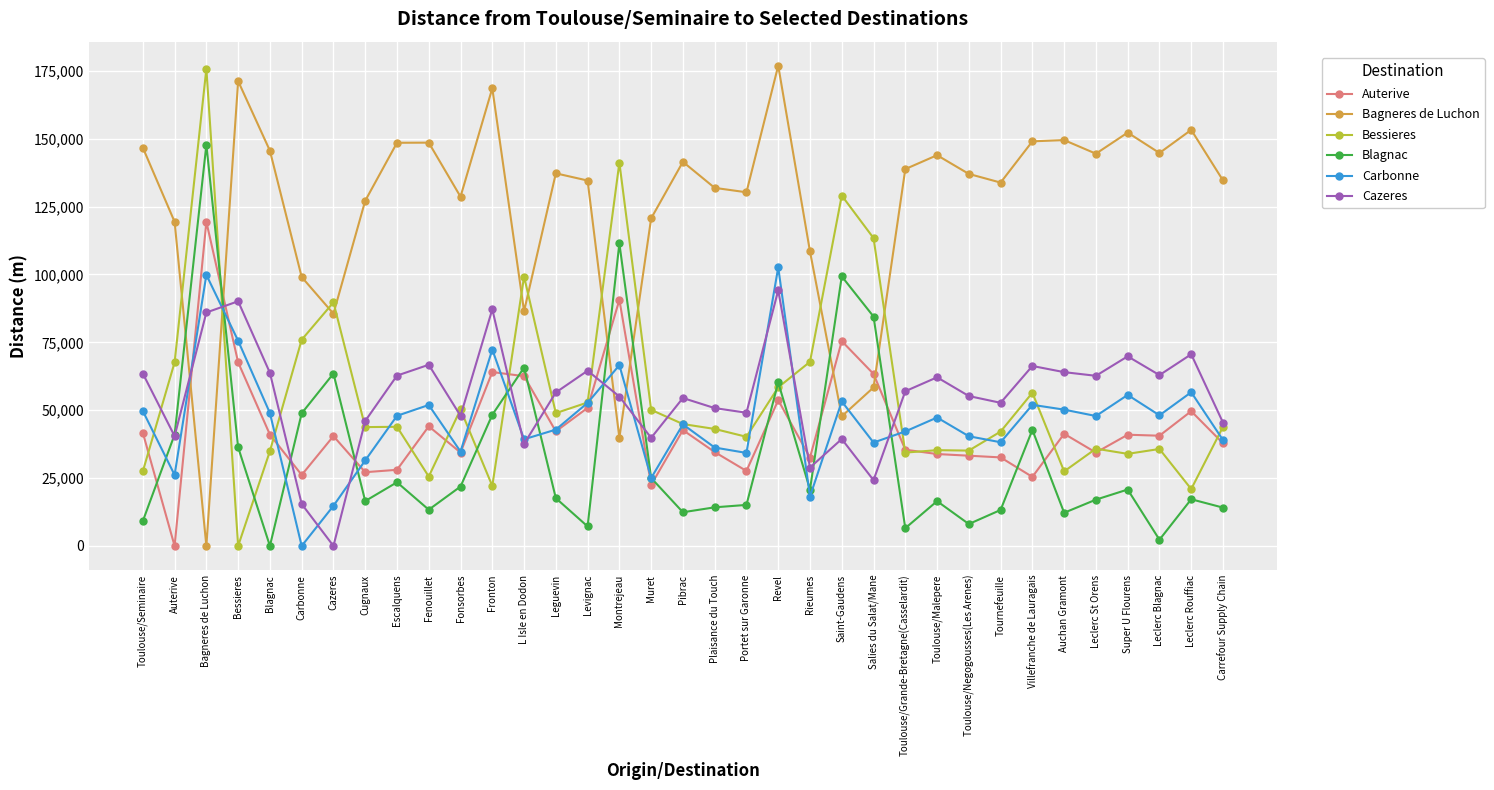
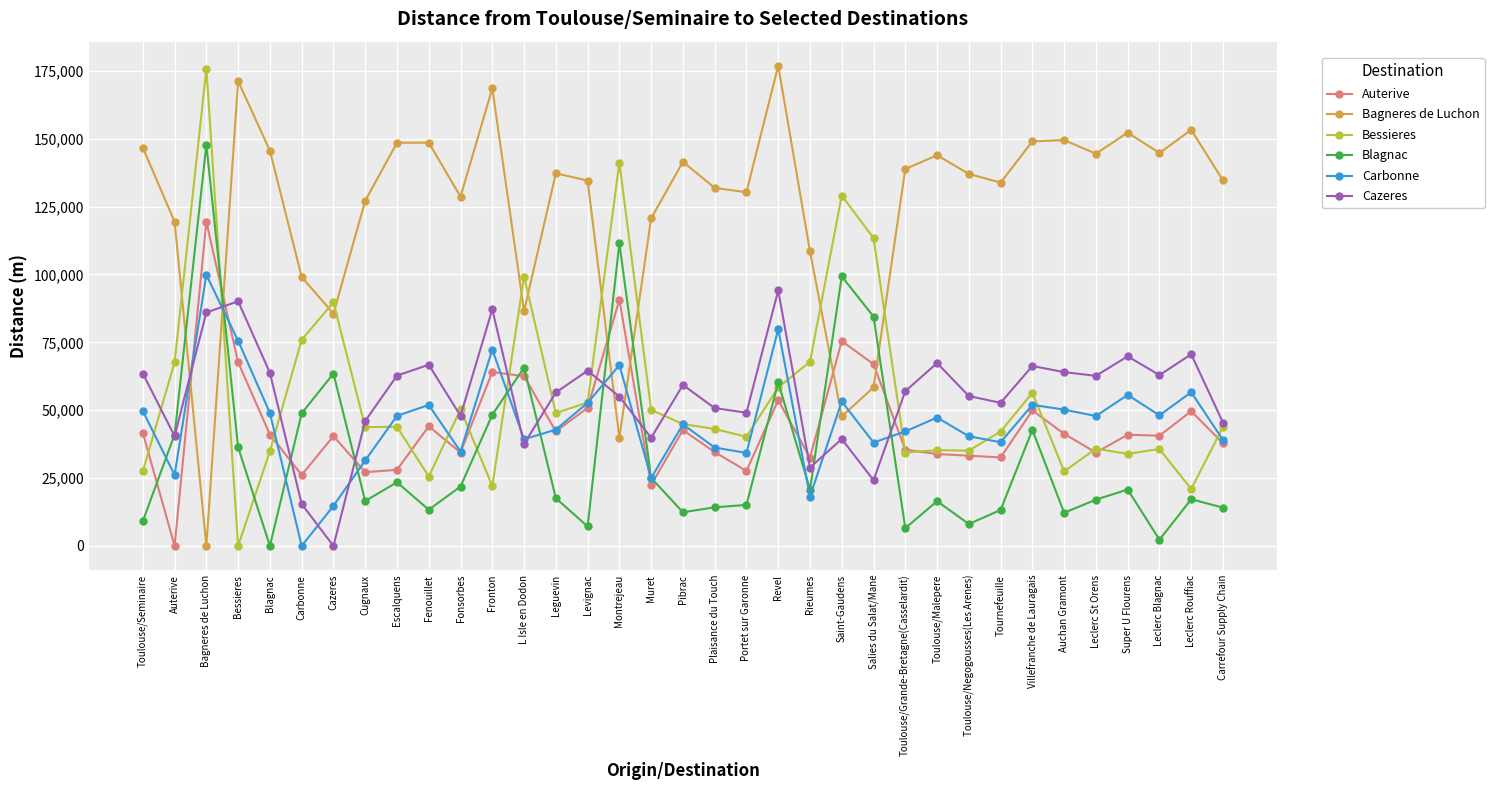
  {
    "Auterive": {
      "Toulouse/Seminaire": "42,000",
      "Auterive": "0",
      "Bagneres de Luchon": "119,000",
      "Bessieres": "68,000",
      "Blagnac": "41,000",
      "Carbonne": "26,000",
      "Cazeres": "40,000",
      "Cugnaux": "27,000",
      "Escalquens": "28,000",
      "Fenouillet": "44,000",
      "Fronton": "64,000",
      "L Isle en Dodon": "63,000",
      "Levignac": "51,000",
      "Montrejeau": "91,000",
      "Muret": "22,000",
      "Pibrac": "43,000",
      "Plaisance du Touch": "35,000",
      "Portet sur Garonne": "28,000",
      "Revel": "54,000",
      "Rieumes": "33,000",
      "Saint-Gaudens": "75,000",
-     "Salies du Salat/Mane": "63,000",
+     "Salies du Salat/Mane": "67,000",
      "Toulouse/Grande-Bretagne(Casselardit)": "35,000",
      "Toulouse/Malepere": "34,000",
      "Toulouse/Negogousses(Les Arenes)": "33,000",
      "Tournefeuille": "33,000",
-     "Villefranche de Lauragais": "25,000",
+     "Villefranche de Lauragais": "50,000",
      "Auchan Gramont": "41,000",
      "Leclerc St Orens": "34,000",
      "Super U Flourens": "41,000",
      "Leclerc Blagnac": "41,000",
      "Leclerc Rouffiac": "50,000",
      "Carrefour Supply Chain": "38,000"
    },
    "Blagnac": {
      "Toulouse/Seminaire": "9,000",
      "Bagneres de Luchon": "148,000",
      "Bessieres": "36,000",
      "Blagnac": "0",
      "Carbonne": "49,000",
      "Cazeres": "63,000",
      "Cugnaux": "17,000",
      "Escalquens": "23,000",
      "Fenouillet": "13,000",
      "Fonsorbes": "22,000",
      "Fronton": "48,000",
      "L Isle en Dodon": "66,000",
      "Leguevin": "18,000",
      "Levignac": "7,000",
      "Montrejeau": "111,000",
      "Pibrac": "12,000",
      "Plaisance du Touch": "14,000",
      "Portet sur Garonne": "15,000",
      "Revel": "60,000",
      "Rieumes": "21,000",
      "Saint-Gaudens": "99,000",
      "Salies du Salat/Mane": "84,000",
      "Toulouse/Grande-Bretagne(Casselardit)": "7,000",
      "Toulouse/Malepere": "16,000",
      "Toulouse/Negogousses(Les Arenes)": "8,000",
      "Tournefeuille": "13,000",
      "Villefranche de Lauragais": "43,000",
      "Auchan Gramont": "12,000",
      "Leclerc St Orens": "17,000",
      "Super U Flourens": "21,000",
      "Leclerc Blagnac": "2,000",
      "Leclerc Rouffiac": "17,000",
      "Carrefour Supply Chain": "14,000"
    },
    "Carbonne": {
      "Toulouse/Seminaire": "50,000",
      "Auterive": "26,000",
      "Bagneres de Luchon": "100,000",
      "Bessieres": "76,000",
      "Blagnac": "49,000",
      "Carbonne": "0",
      "Cazeres": "15,000",
      "Cugnaux": "31,000",
      "Escalquens": "48,000",
      "Fenouillet": "52,000",
      "Fronton": "72,000",
      "L Isle en Dodon": "39,000",
      "Montrejeau": "67,000",
      "Plaisance du Touch": "36,000",
      "Portet sur Garonne": "34,000",
-     "Revel": "103,000",
+     "Revel": "80,000",
      "Rieumes": "18,000",
      "Saint-Gaudens": "53,000",
      "Salies du Salat/Mane": "38,000",
      "Toulouse/Grande-Bretagne(Casselardit)": "42,000",
      "Toulouse/Malepere": "47,000",
      "Toulouse/Negogousses(Les Arenes)": "40,000",
      "Tournefeuille": "38,000",
      "Villefranche de Lauragais": "52,000",
      "Auchan Gramont": "50,000",
      "Leclerc St Orens": "48,000",
      "Super U Flourens": "56,000",
      "Leclerc Blagnac": "48,000",
      "Leclerc Rouffiac": "57,000",
      "Carrefour Supply Chain": "39,000"
    },
    "Cazeres": {
      "Toulouse/Seminaire": "64,000",
      "Bagneres de Luchon": "86,000",
      "Bessieres": "90,000",
      "Blagnac": "64,000",
      "Carbonne": "15,000",
      "Cazeres": "0",
      "Cugnaux": "46,000",
      "Escalquens": "63,000",
      "Fenouillet": "67,000",
      "Fonsorbes": "48,000",
      "Fronton": "87,000",
      "L Isle en Dodon": "38,000",
      "Leguevin": "57,000",
      "Levignac": "65,000",
      "Montrejeau": "55,000",
      "Muret": "40,000",
-     "Pibrac": "54,000",
+     "Pibrac": "59,000",
      "Plaisance du Touch": "51,000",
      "Portet sur Garonne": "49,000",
      "Revel": "94,000",
      "Rieumes": "29,000",
      "Saint-Gaudens": "39,000",
      "Salies du Salat/Mane": "24,000",
      "Toulouse/Grande-Bretagne(Casselardit)": "57,000",
-     "Toulouse/Malepere": "62,000",
+     "Toulouse/Malepere": "67,000",
      "Toulouse/Negogousses(Les Arenes)": "55,000",
      "Tournefeuille": "53,000",
      "Villefranche de Lauragais": "66,000",
      "Auchan Gramont": "64,000",
      "Leclerc St Orens": "63,000",
      "Super U Flourens": "70,000",
      "Leclerc Blagnac": "63,000",
      "Leclerc Rouffiac": "71,000",
      "Carrefour Supply Chain": "45,000"
    }
  }
